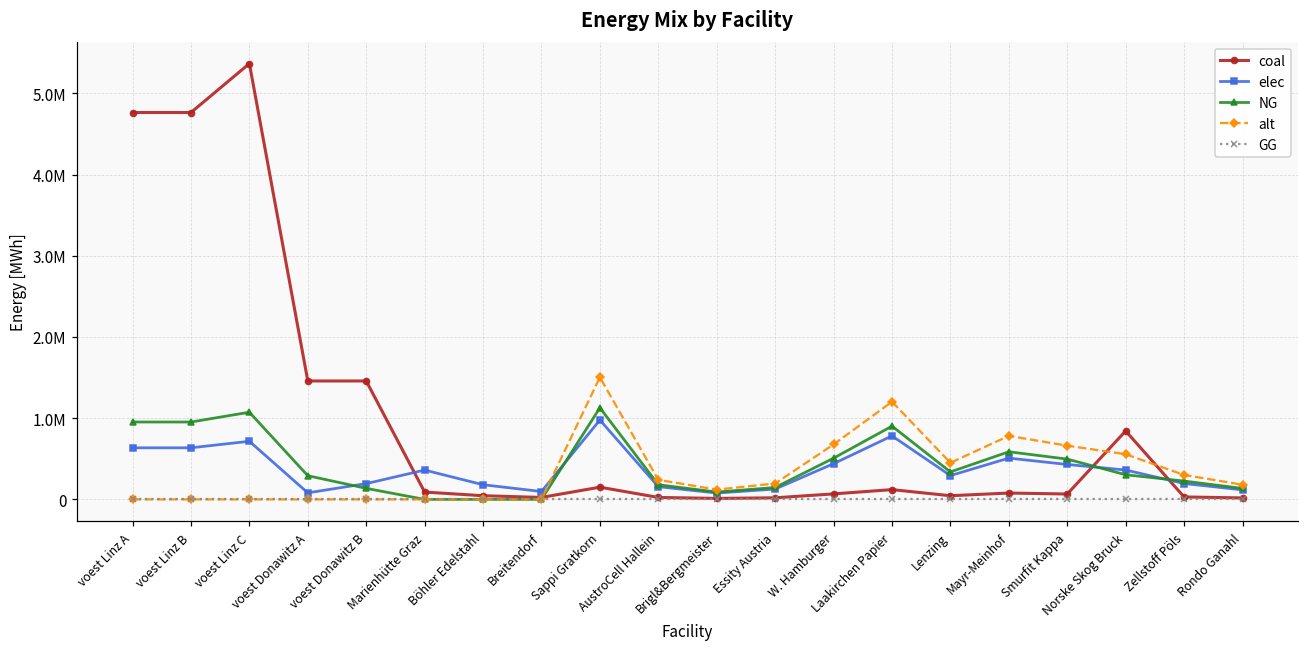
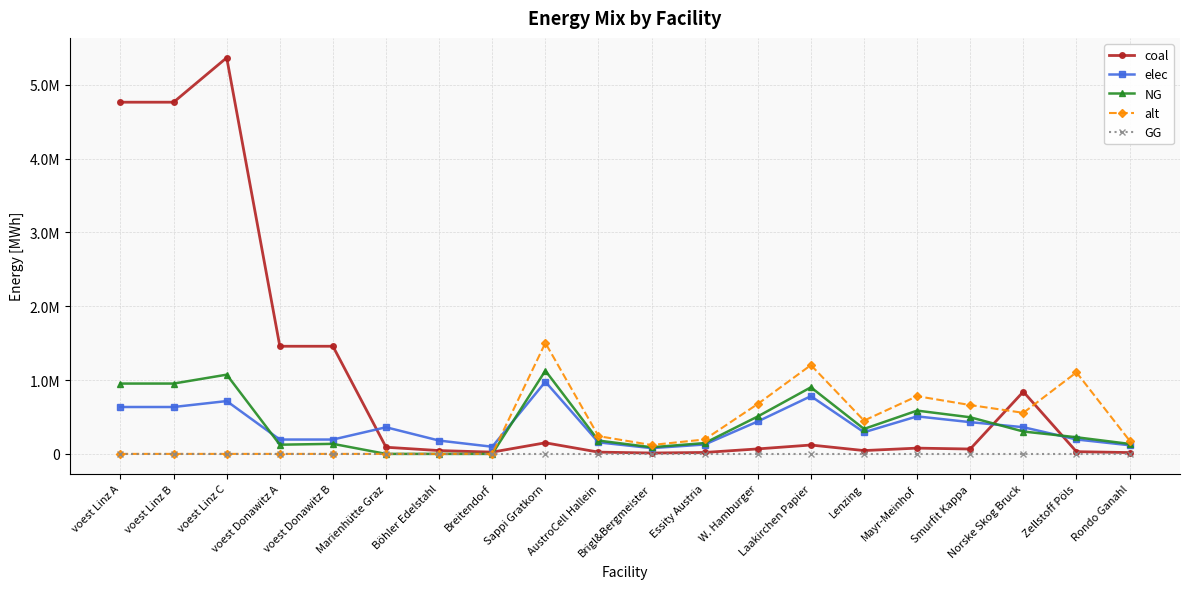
  {
    "coal": {
      "voest Linz A": 4800000,
      "voest Linz B": 4800000,
      "voest Linz C": 5400000,
      "voest Donawitz A": 1500000,
      "voest Donawitz B": 1500000,
      "Marienhütte Graz": 100000,
      "Böhler Edelstahl": 0,
      "Sappi Gratkorn": 200000,
      "W. Hamburger": 100000,
      "Laakirchen Papier": 100000,
      "Lenzing": 0,
      "Mayr-Meinhof": 100000,
      "Smurfit Kappa": 100000,
      "Norske Skog Bruck": 800000
    },
    "elec": {
      "voest Linz A": 600000,
      "voest Linz B": 600000,
      "voest Linz C": 700000,
-     "voest Donawitz A": 100000,
+     "voest Donawitz A": 200000,
      "voest Donawitz B": 200000,
      "Marienhütte Graz": 400000,
      "Böhler Edelstahl": 200000,
      "Breitendorf": 100000,
      "Sappi Gratkorn": 1000000,
      "W. Hamburger": 400000,
      "Laakirchen Papier": 800000,
      "Lenzing": 300000,
      "Mayr-Meinhof": 500000,
      "Smurfit Kappa": 400000,
      "Norske Skog Bruck": 400000
    },
    "NG": {
      "voest Linz A": 1000000,
      "voest Linz B": 1000000,
      "voest Linz C": 1100000,
-     "voest Donawitz A": 300000,
+     "voest Donawitz A": 100000,
      "voest Donawitz B": 100000,
      "Sappi Gratkorn": 1100000,
      "W. Hamburger": 500000,
      "Laakirchen Papier": 900000,
      "Lenzing": 300000,
      "Mayr-Meinhof": 600000,
      "Smurfit Kappa": 500000,
      "Norske Skog Bruck": 300000
    },
    "alt": {
      "Sappi Gratkorn": 1500000,
      "AustroCell Hallein": 200000,
      "Essity Austria": 200000,
      "W. Hamburger": 700000,
      "Laakirchen Papier": 1200000,
      "Lenzing": 500000,
      "Mayr-Meinhof": 800000,
      "Smurfit Kappa": 700000,
      "Norske Skog Bruck": 600000,
-     "Zellstoff Pöls": 300000,
+     "Zellstoff Pöls": 1100000,
      "Rondo Ganahl": 200000
    },
    "GG": {
      "Sappi Gratkorn": 0,
      "W. Hamburger": 0,
      "Laakirchen Papier": 0,
      "Lenzing": 0,
      "Mayr-Meinhof": 0,
      "Smurfit Kappa": 0,
      "Norske Skog Bruck": 0
    }
  }
